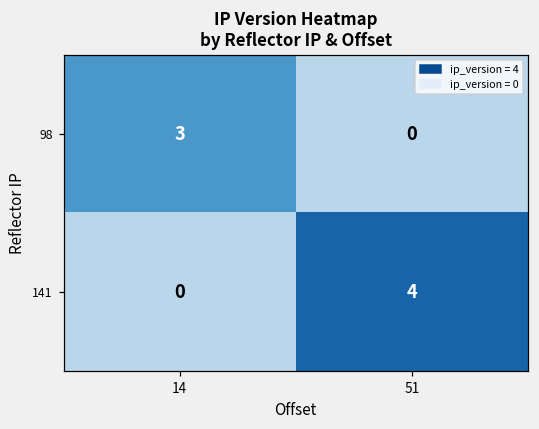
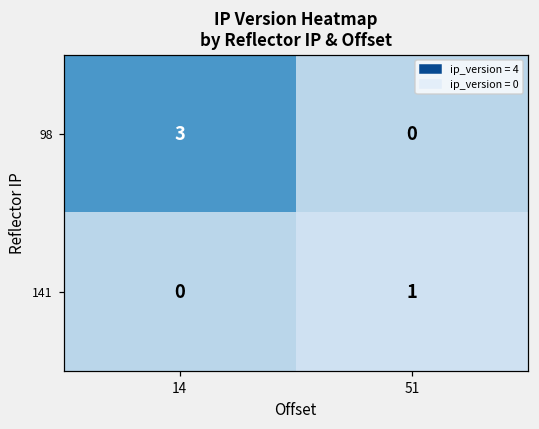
  {
    "98": {
      "14": 3,
      "51": 0
    },
    "141": {
      "14": 0,
-     "51": 4
+     "51": 1
    }
  }
